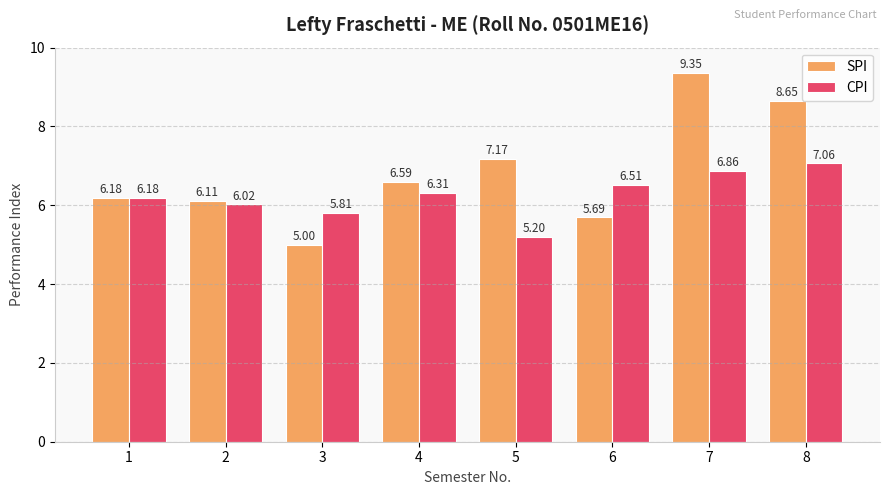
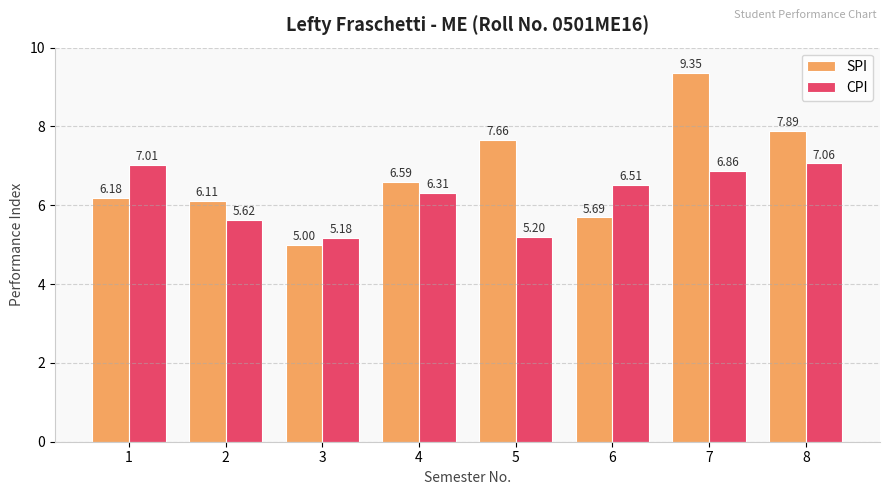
  {
    "SPI": {
      "1": 6.18,
      "2": 6.11,
      "3": 5.00,
      "4": 6.59,
-     "5": 7.17,
+     "5": 7.66,
      "6": 5.69,
      "7": 9.35,
-     "8": 8.65
+     "8": 7.89
    },
    "CPI": {
-     "1": 6.18,
-     "2": 6.02,
-     "3": 5.81,
+     "1": 7.01,
+     "2": 5.62,
+     "3": 5.18,
      "4": 6.31,
      "5": 5.20,
      "6": 6.51,
      "7": 6.86,
      "8": 7.06
    }
  }
